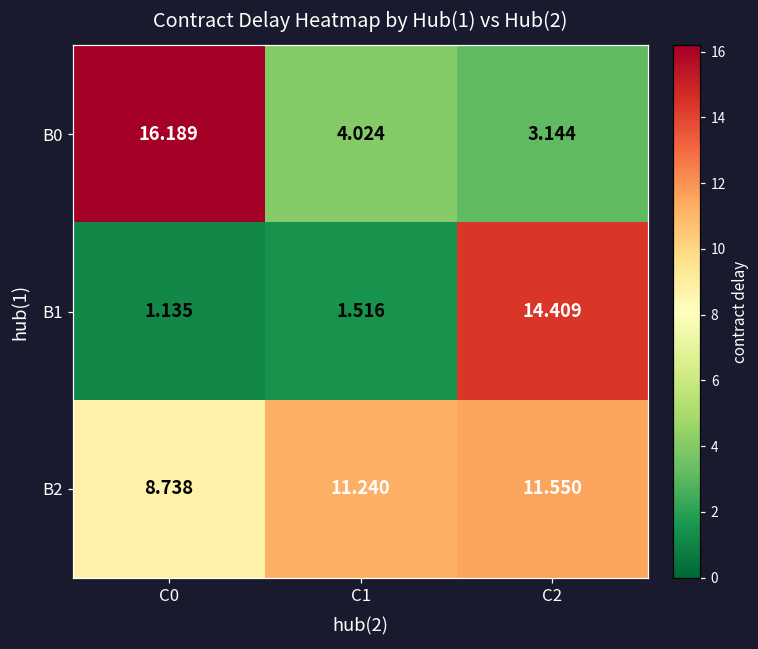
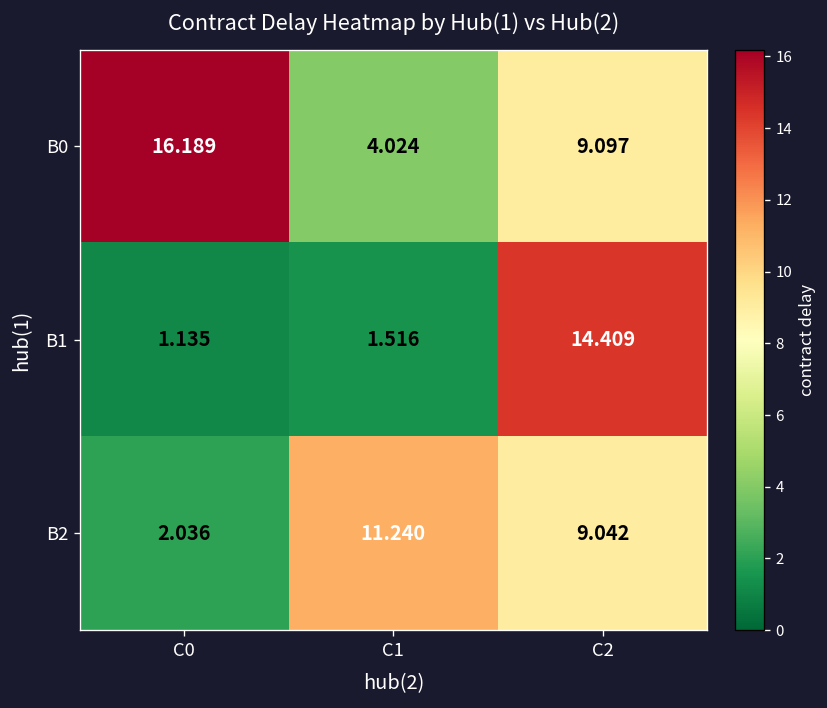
  {
    "B0": {
      "C0": 16.189,
      "C1": 4.024,
-     "C2": 3.144
+     "C2": 9.097
    },
    "B1": {
      "C0": 1.135,
      "C1": 1.516,
      "C2": 14.409
    },
    "B2": {
-     "C0": 8.738,
+     "C0": 2.036,
      "C1": 11.240,
-     "C2": 11.550
+     "C2": 9.042
    }
  }
